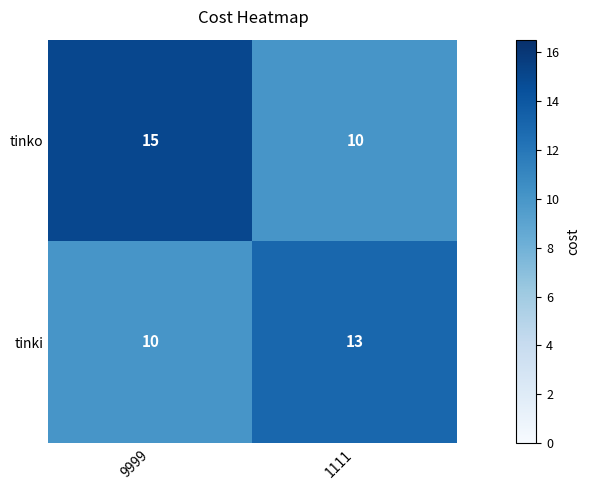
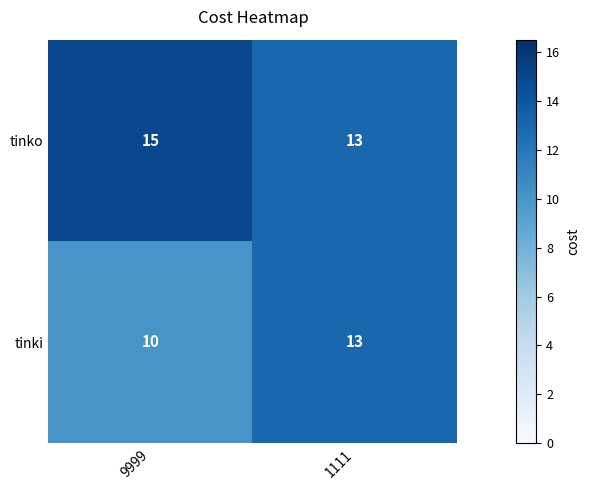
  {
    "tinko": {
      "9999": 15,
-     "1111": 10
+     "1111": 13
    },
    "tinki": {
      "9999": 10,
      "1111": 13
    }
  }
